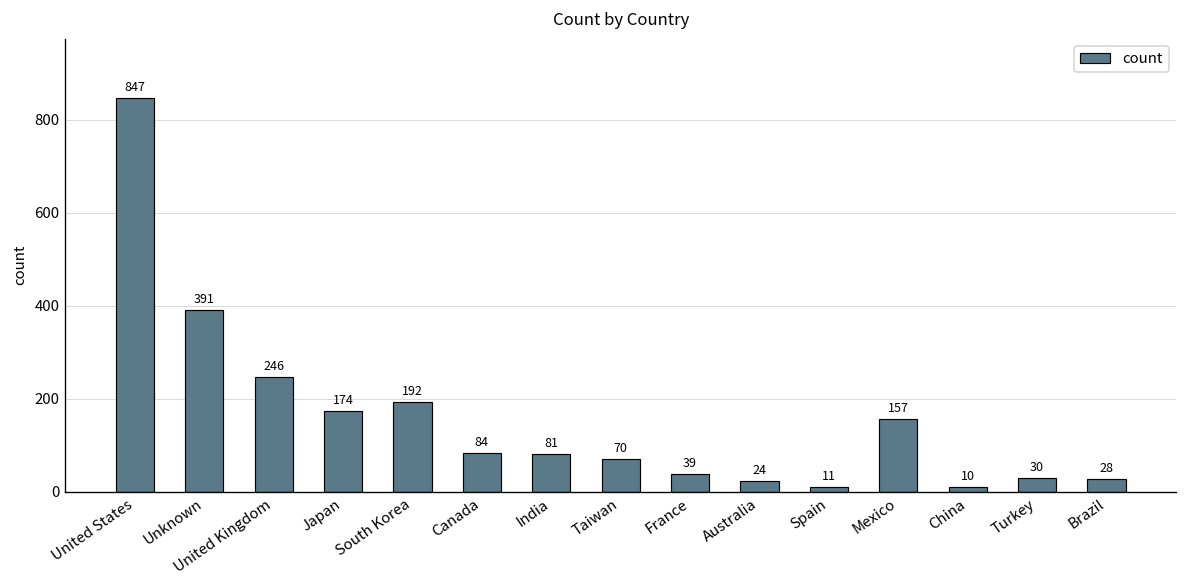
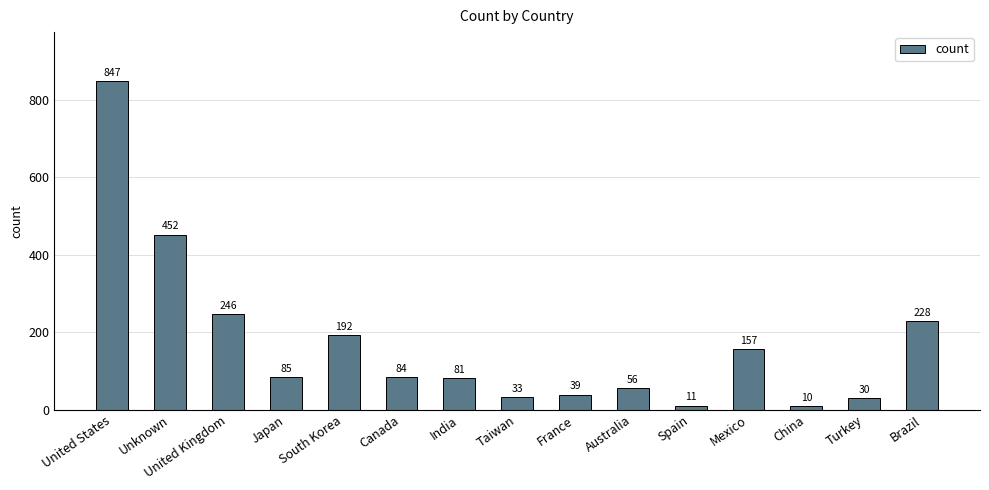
  {
    "United States": 847,
-   "Unknown": 391,
+   "Unknown": 452,
    "United Kingdom": 246,
-   "Japan": 174,
+   "Japan": 85,
    "South Korea": 192,
    "Canada": 84,
    "India": 81,
-   "Taiwan": 70,
+   "Taiwan": 33,
    "France": 39,
-   "Australia": 24,
+   "Australia": 56,
    "Spain": 11,
    "Mexico": 157,
    "China": 10,
    "Turkey": 30,
-   "Brazil": 28
+   "Brazil": 228
  }
